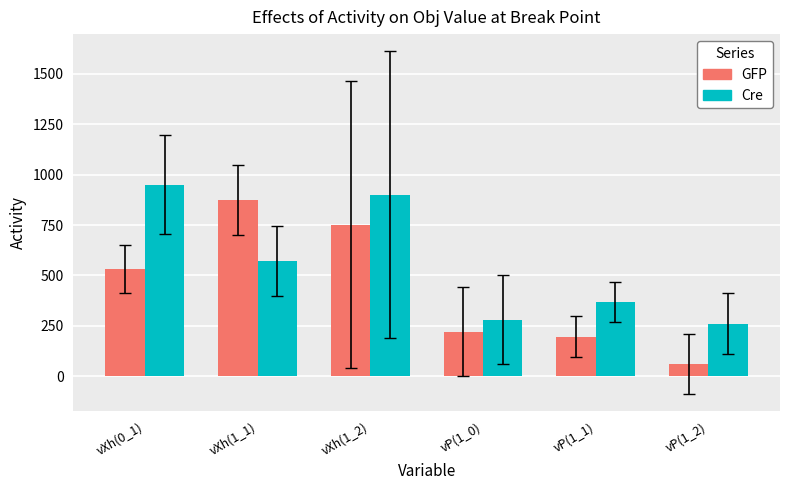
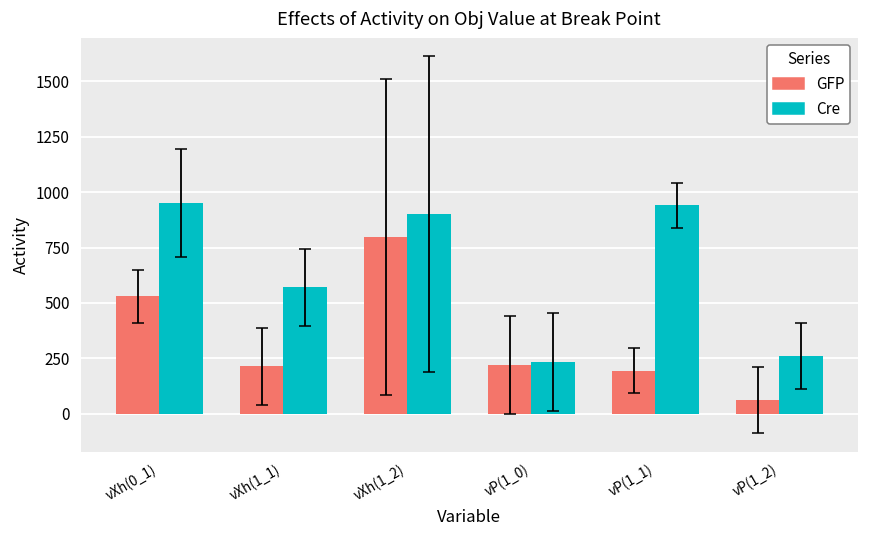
  {
    "GFP": {
      "vXh(0_1)": 530,
-     "vXh(1_1)": 870,
-     "vXh(1_2)": 750,
+     "vXh(1_1)": 210,
+     "vXh(1_2)": 800,
      "vP(1_0)": 220,
      "vP(1_1)": 190,
      "vP(1_2)": 60
    },
    "Cre": {
      "vXh(0_1)": 950,
      "vXh(1_1)": 570,
      "vXh(1_2)": 900,
-     "vP(1_0)": 280,
-     "vP(1_1)": 370,
+     "vP(1_0)": 230,
+     "vP(1_1)": 940,
      "vP(1_2)": 260
    }
  }
